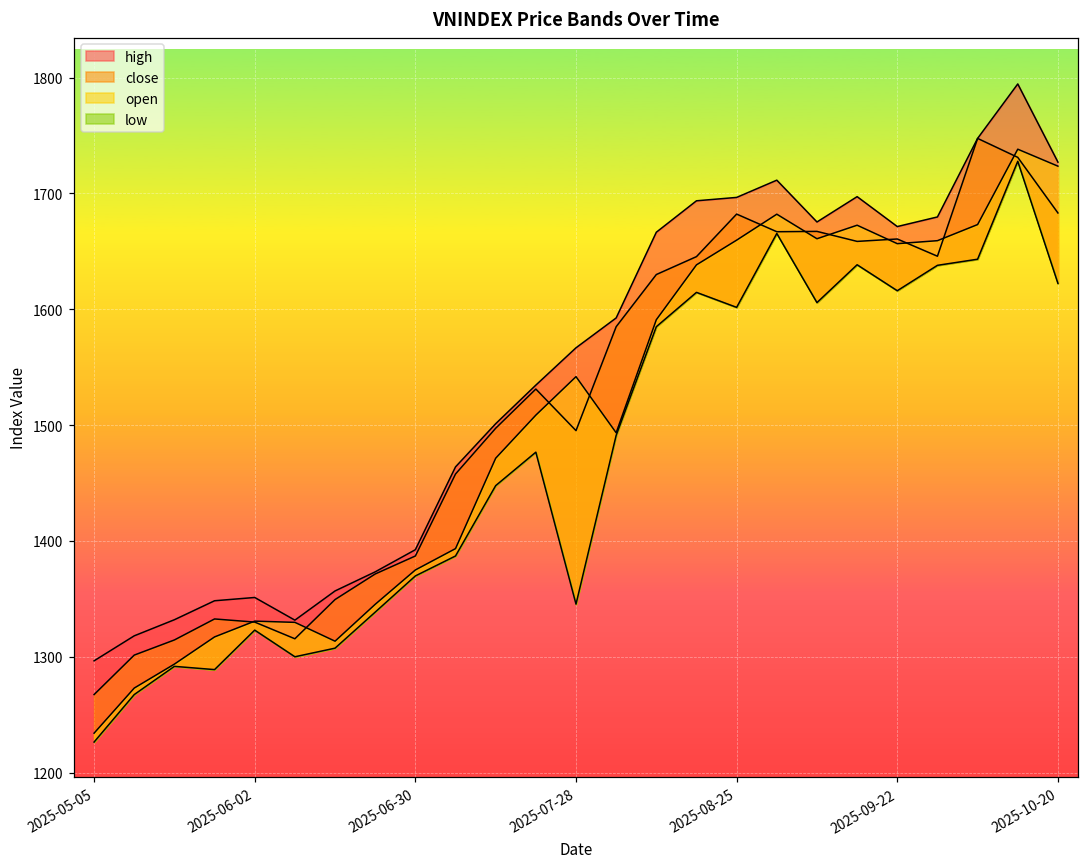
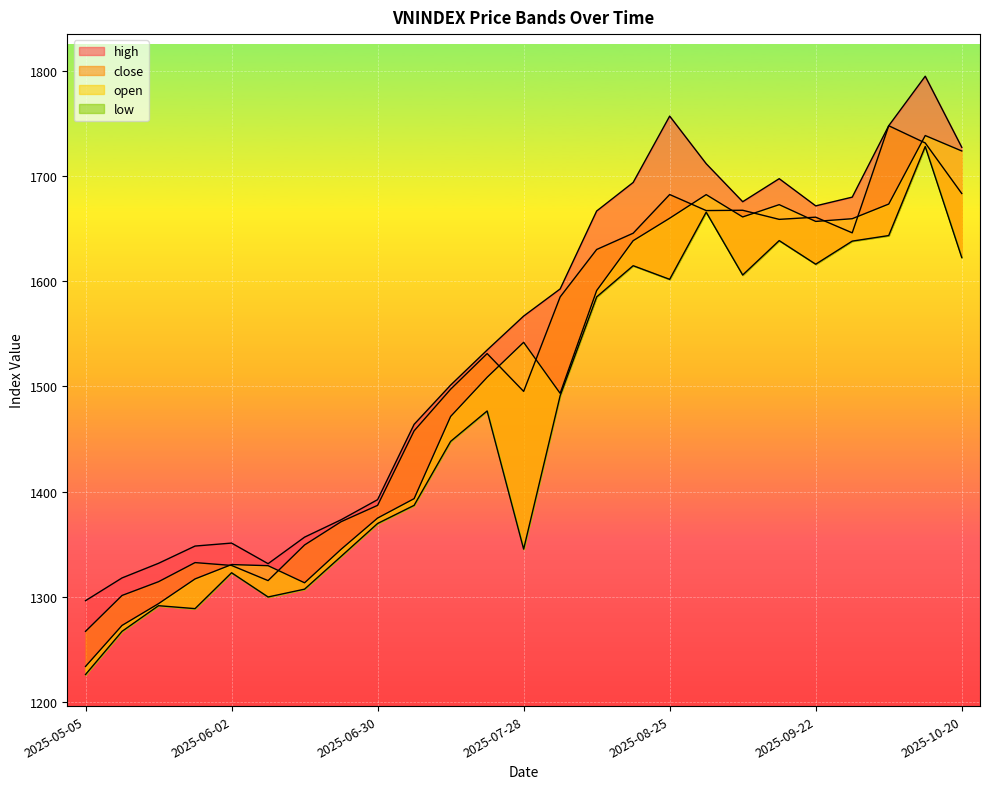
  {
    "high": {
      "2025-05-05": 1296,
      "2025-06-02": 1351,
      "2025-06-30": 1392,
      "2025-07-28": 1567,
-     "2025-08-25": 1697,
+     "2025-08-25": 1757,
      "2025-09-22": 1671,
      "2025-10-20": 1727
    },
    "low": {
      "2025-05-05": 1226,
      "2025-06-02": 1323,
      "2025-06-30": 1370,
      "2025-07-28": 1345,
      "2025-08-25": 1602,
      "2025-09-22": 1616,
      "2025-10-20": 1622
    }
  }
